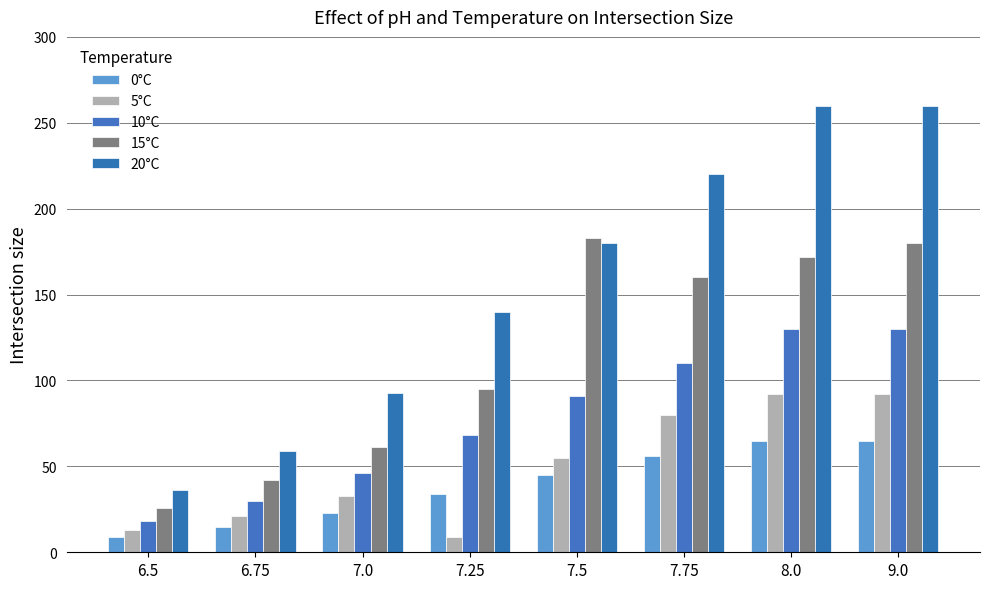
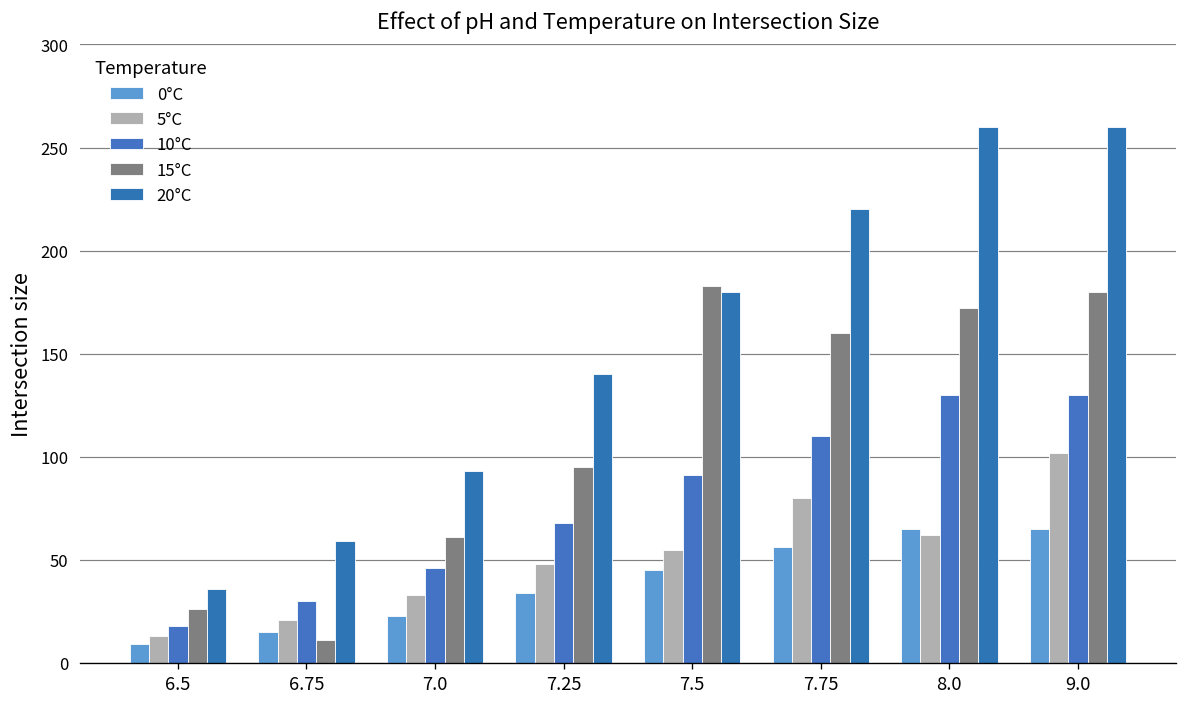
  {
    "5°C": {
      "6.5": 13,
      "6.75": 21,
      "7.0": 33,
-     "7.25": 9,
+     "7.25": 48,
      "7.5": 55,
      "7.75": 80,
-     "8.0": 92,
-     "9.0": 92
+     "8.0": 62,
+     "9.0": 102
    },
    "15°C": {
      "6.5": 26,
-     "6.75": 42,
+     "6.75": 11,
      "7.0": 61,
      "7.25": 95,
      "7.5": 183,
      "7.75": 160,
      "8.0": 172,
      "9.0": 180
    }
  }
